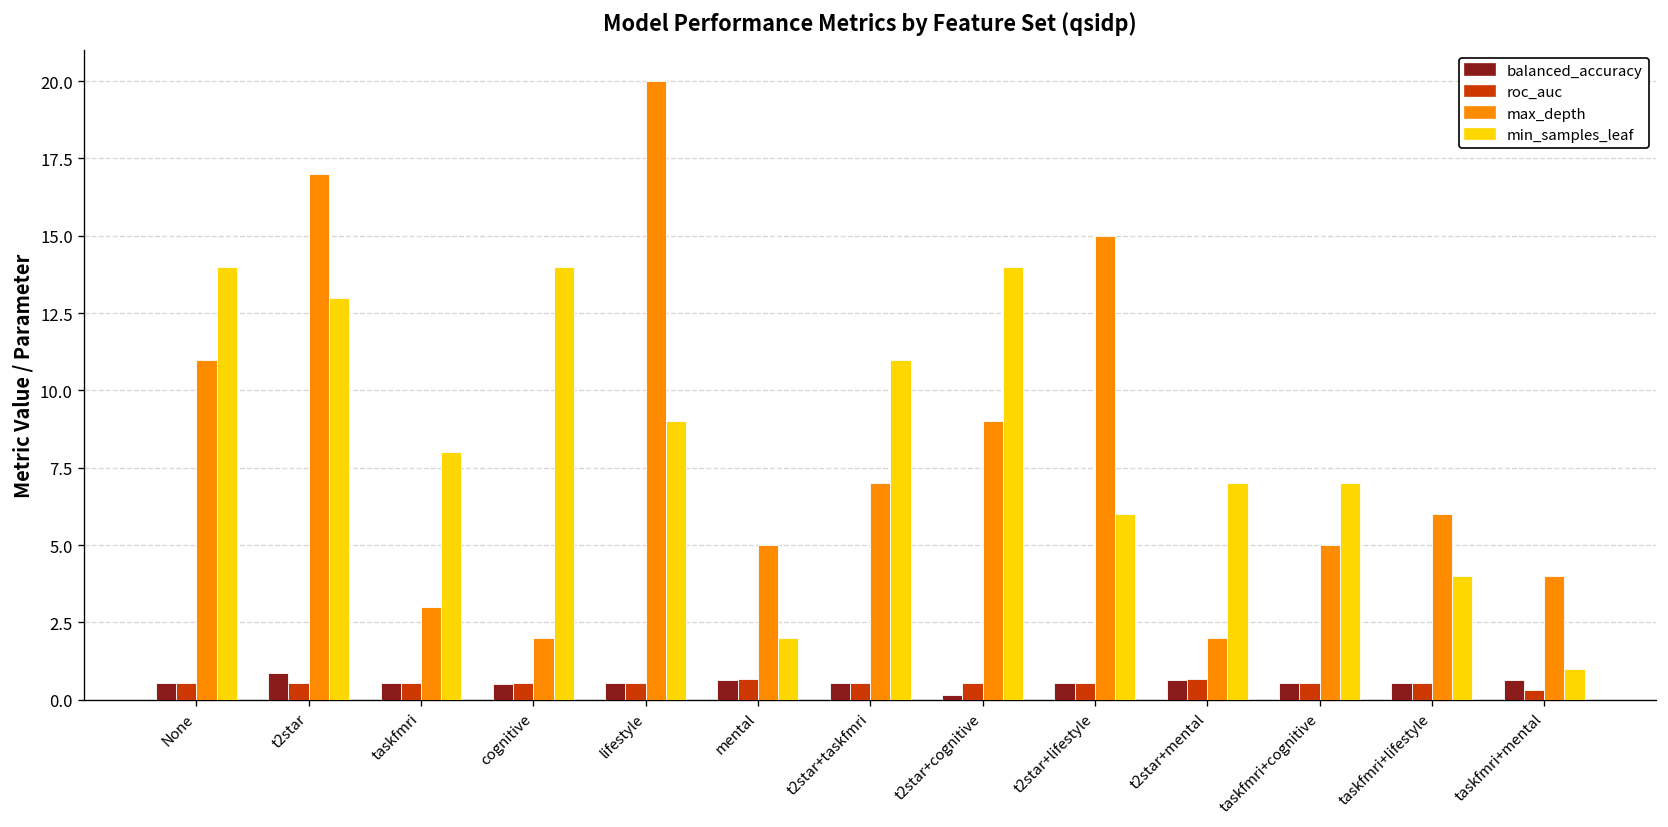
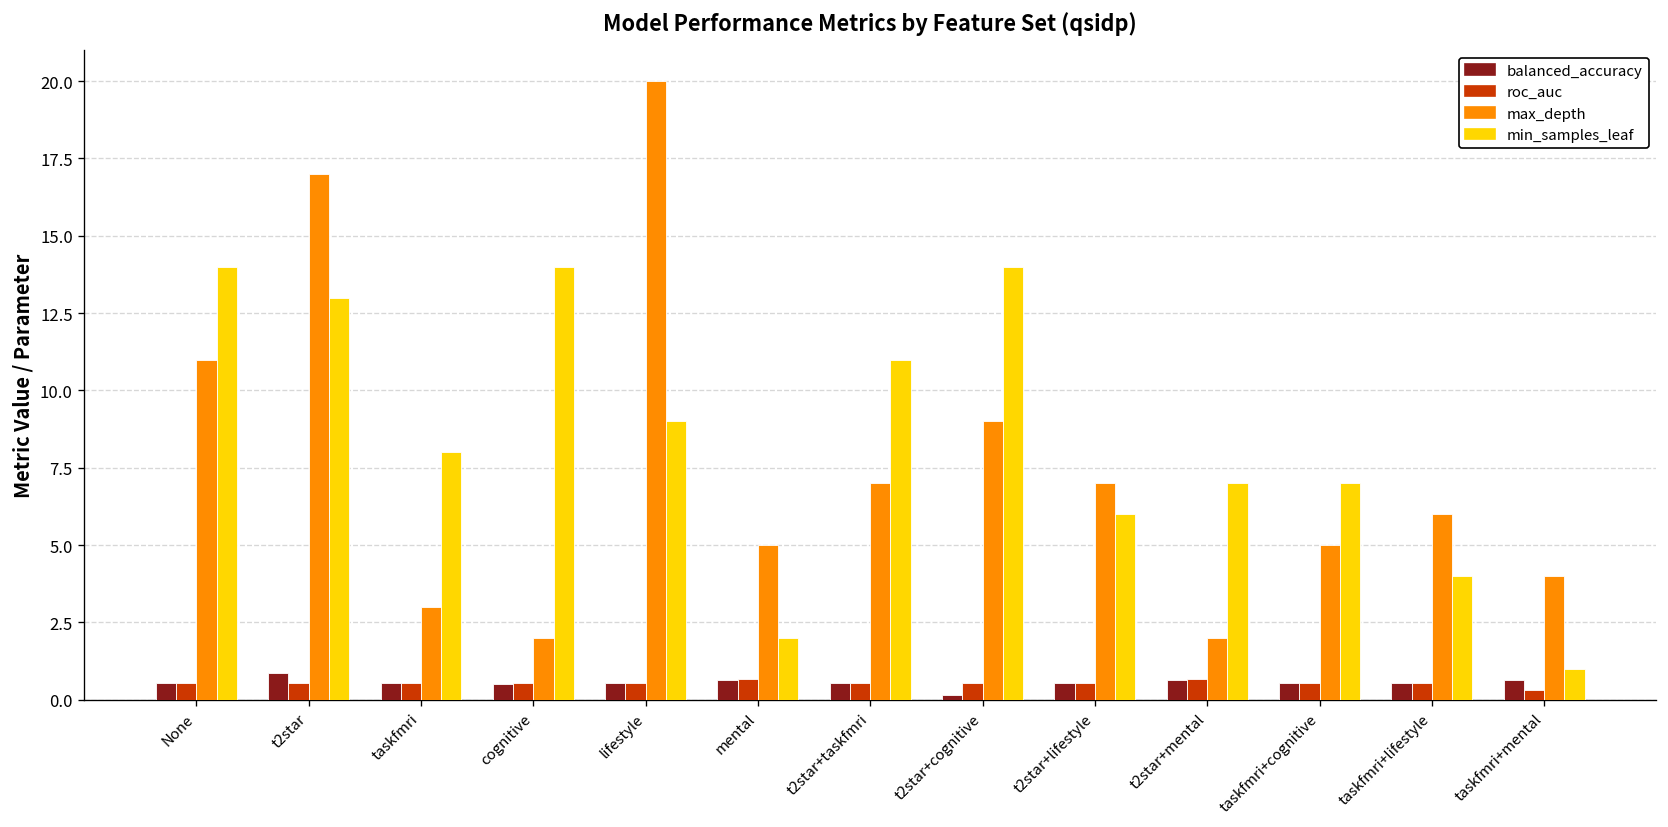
  {
    "balanced_accuracy": {
      "None": 0.5,
      "t2star": 0.9,
      "taskfmri": 0.5,
      "cognitive": 0.5,
      "lifestyle": 0.5,
      "mental": 0.6,
      "t2star+taskfmri": 0.5,
      "t2star+cognitive": 0.2,
      "t2star+lifestyle": 0.5,
      "t2star+mental": 0.6,
      "taskfmri+cognitive": 0.5,
      "taskfmri+lifestyle": 0.5,
      "taskfmri+mental": 0.6
    },
    "roc_auc": {
      "None": 0.5,
      "t2star": 0.5,
      "taskfmri": 0.5,
      "cognitive": 0.5,
      "lifestyle": 0.5,
      "mental": 0.7,
      "t2star+taskfmri": 0.5,
      "t2star+cognitive": 0.5,
      "t2star+lifestyle": 0.5,
      "t2star+mental": 0.7,
      "taskfmri+cognitive": 0.5,
      "taskfmri+lifestyle": 0.5,
      "taskfmri+mental": 0.3
    },
    "max_depth": {
      "None": 11,
      "t2star": 17,
      "taskfmri": 3,
      "cognitive": 2,
      "lifestyle": 20,
      "mental": 5,
      "t2star+taskfmri": 7,
      "t2star+cognitive": 9,
-     "t2star+lifestyle": 15,
+     "t2star+lifestyle": 7,
      "t2star+mental": 2,
      "taskfmri+cognitive": 5,
      "taskfmri+lifestyle": 6,
      "taskfmri+mental": 4
    },
    "min_samples_leaf": {
      "None": 14,
      "t2star": 13,
      "taskfmri": 8,
      "cognitive": 14,
      "lifestyle": 9,
      "mental": 2,
      "t2star+taskfmri": 11,
      "t2star+cognitive": 14,
      "t2star+lifestyle": 6,
      "t2star+mental": 7,
      "taskfmri+cognitive": 7,
      "taskfmri+lifestyle": 4,
      "taskfmri+mental": 1
    }
  }
